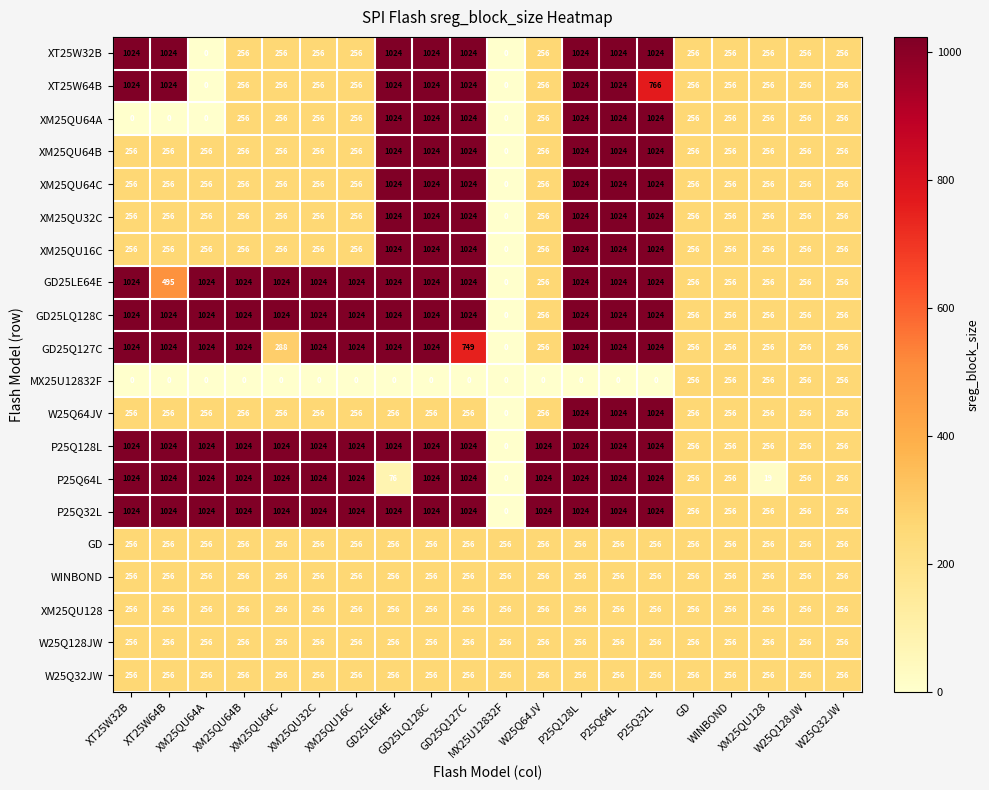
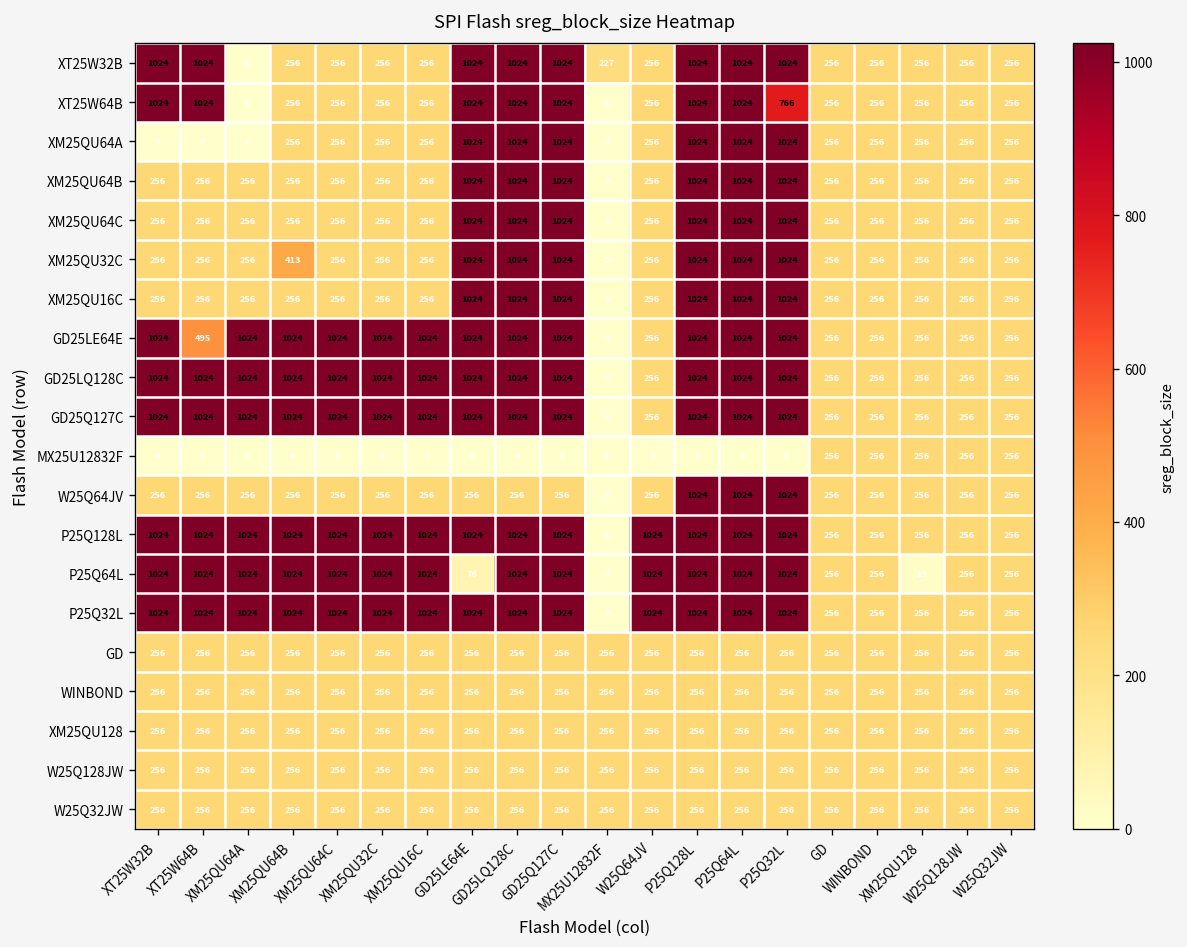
  {
    "XT25W32B": {
      "XT25W32B": 1024,
      "XT25W64B": 1024,
      "XM25QU64A": 0,
      "XM25QU64B": 256,
      "XM25QU64C": 256,
      "XM25QU32C": 256,
      "XM25QU16C": 256,
      "GD25LE64E": 1024,
      "GD25LQ128C": 1024,
      "GD25Q127C": 1024,
-     "MX25U12832F": 0,
+     "MX25U12832F": 227,
      "W25Q64JV": 256,
      "P25Q128L": 1024,
      "P25Q64L": 1024,
      "P25Q32L": 1024,
      "GD": 256,
      "WINBOND": 256,
      "XM25QU128": 256,
      "W25Q128JW": 256,
      "W25Q32JW": 256
    },
    "XM25QU32C": {
      "XT25W32B": 256,
      "XT25W64B": 256,
      "XM25QU64A": 256,
-     "XM25QU64B": 256,
+     "XM25QU64B": 413,
      "XM25QU64C": 256,
      "XM25QU32C": 256,
      "XM25QU16C": 256,
      "GD25LE64E": 1024,
      "GD25LQ128C": 1024,
      "GD25Q127C": 1024,
      "MX25U12832F": 0,
      "W25Q64JV": 256,
      "P25Q128L": 1024,
      "P25Q64L": 1024,
      "P25Q32L": 1024,
      "GD": 256,
      "WINBOND": 256,
      "XM25QU128": 256,
      "W25Q128JW": 256,
      "W25Q32JW": 256
    },
    "GD25Q127C": {
      "XT25W32B": 1024,
      "XT25W64B": 1024,
      "XM25QU64A": 1024,
      "XM25QU64B": 1024,
-     "XM25QU64C": 288,
+     "XM25QU64C": 1024,
      "XM25QU32C": 1024,
      "XM25QU16C": 1024,
      "GD25LE64E": 1024,
      "GD25LQ128C": 1024,
-     "GD25Q127C": 749,
+     "GD25Q127C": 1024,
      "MX25U12832F": 0,
      "W25Q64JV": 256,
      "P25Q128L": 1024,
      "P25Q64L": 1024,
      "P25Q32L": 1024,
      "GD": 256,
      "WINBOND": 256,
      "XM25QU128": 256,
      "W25Q128JW": 256,
      "W25Q32JW": 256
    }
  }
